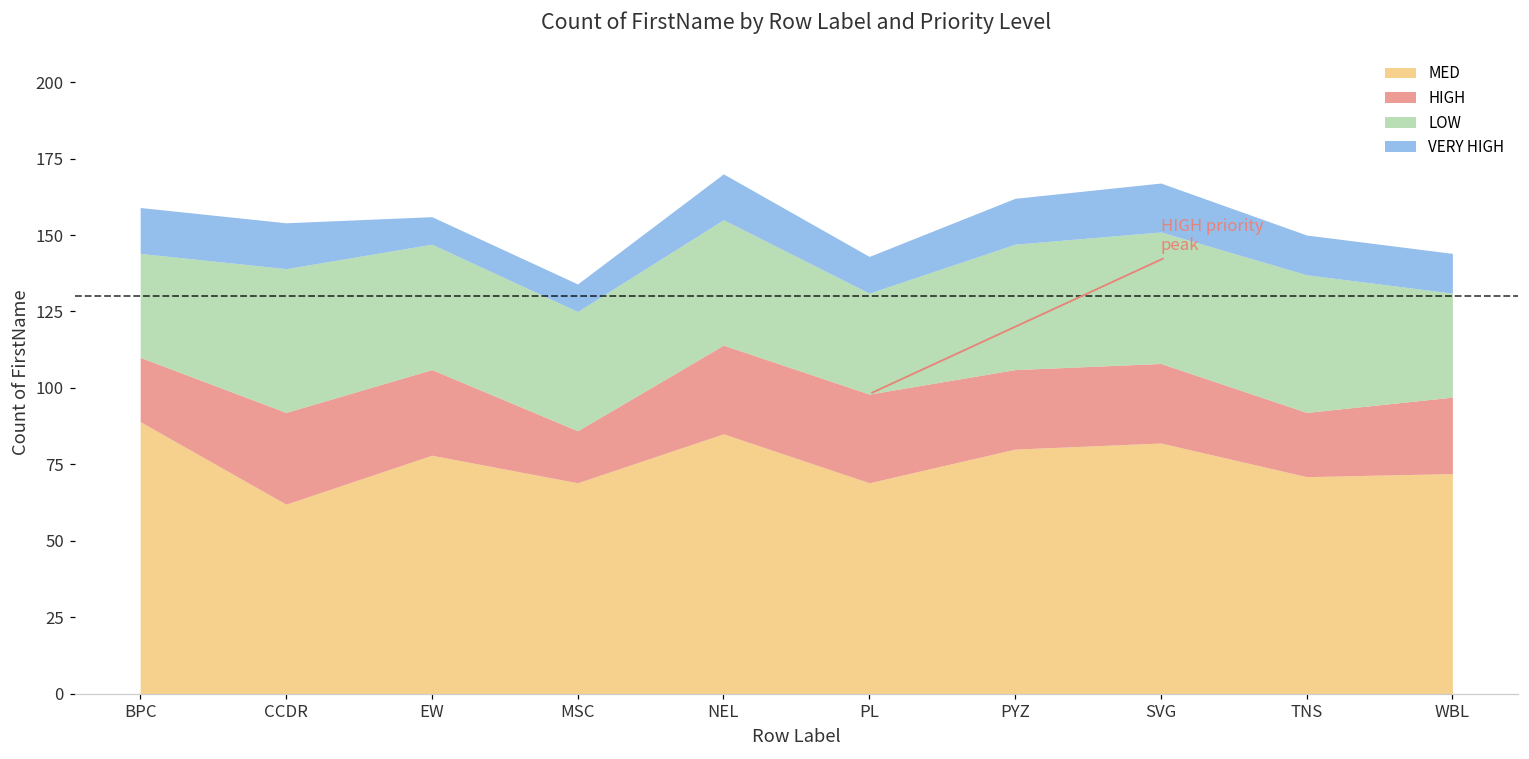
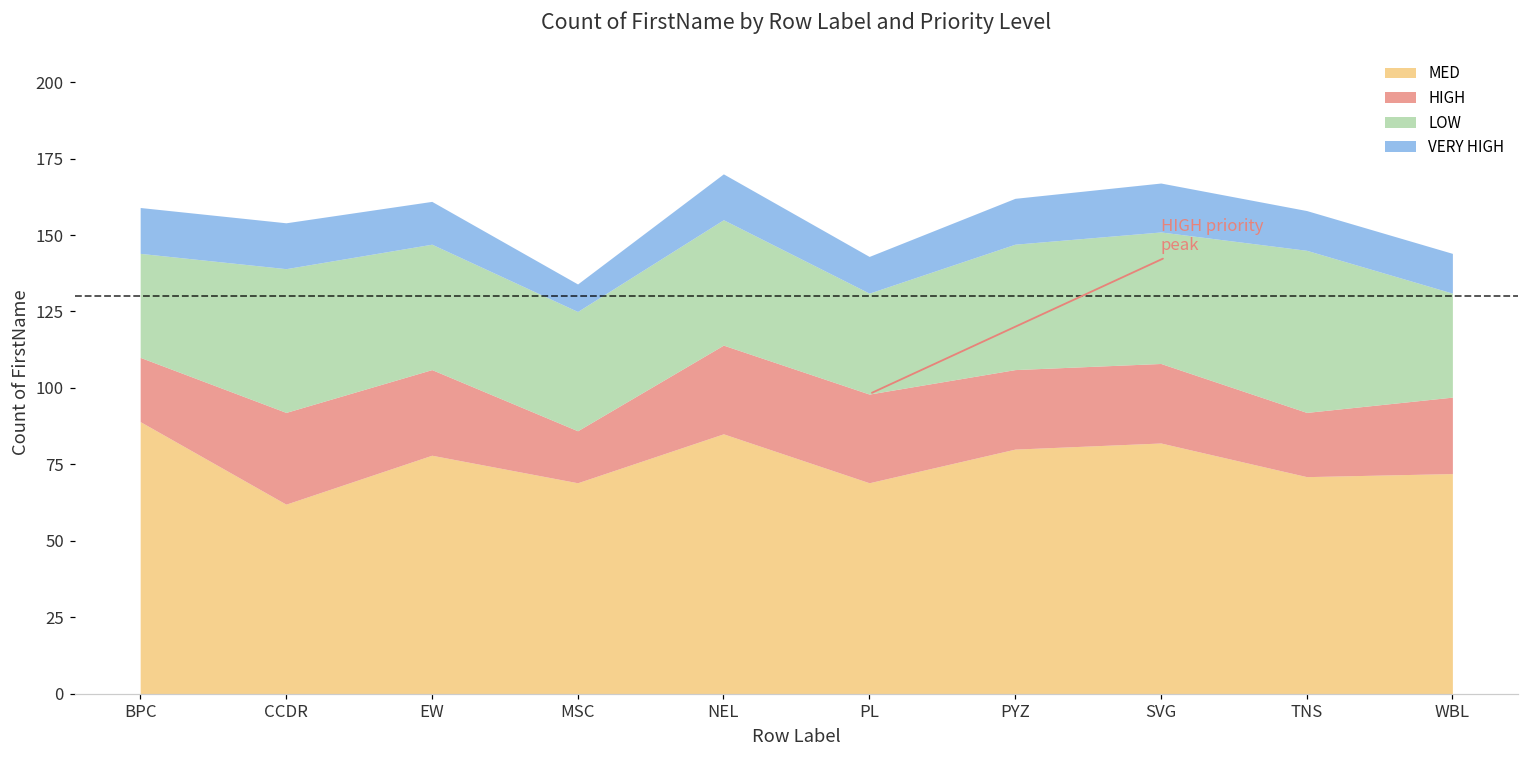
  {
    "MED": {
      "BPC": 89,
      "CCDR": 62,
      "EW": 78,
      "MSC": 69,
      "NEL": 85,
      "PL": 69,
      "PYZ": 80,
      "SVG": 82,
      "TNS": 71,
      "WBL": 72
    },
    "HIGH": {
      "BPC": 21,
      "CCDR": 30,
      "EW": 28,
      "MSC": 17,
      "NEL": 29,
      "PL": 29,
      "PYZ": 26,
      "SVG": 26,
      "TNS": 21,
      "WBL": 25
    },
    "LOW": {
      "BPC": 34,
      "CCDR": 47,
      "EW": 41,
      "MSC": 39,
      "NEL": 41,
      "PL": 33,
      "PYZ": 41,
      "SVG": 43,
-     "TNS": 45,
+     "TNS": 53,
      "WBL": 34
    },
    "VERY HIGH": {
      "BPC": 15,
      "CCDR": 15,
-     "EW": 9,
+     "EW": 14,
      "MSC": 9,
      "NEL": 15,
      "PL": 12,
      "PYZ": 15,
      "SVG": 16,
      "TNS": 13,
      "WBL": 13
    }
  }
